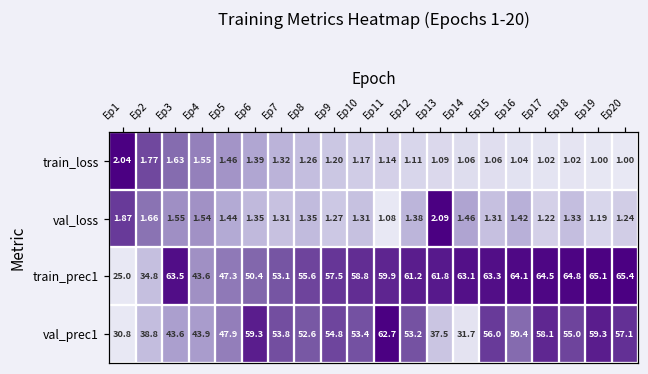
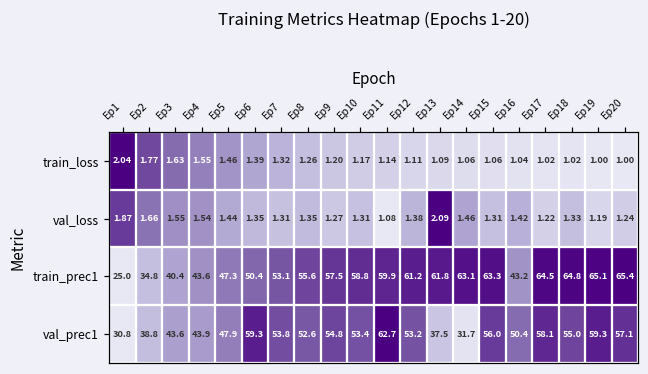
  {
    "train_loss": {
      "Ep1": 2.04,
      "Ep2": 1.77,
      "Ep3": 1.63,
      "Ep4": 1.55,
      "Ep5": 1.46,
      "Ep6": 1.39,
      "Ep7": 1.32,
      "Ep8": 1.26,
      "Ep9": 1.20,
      "Ep10": 1.17,
      "Ep11": 1.14,
      "Ep12": 1.11,
      "Ep13": 1.09,
      "Ep14": 1.06,
      "Ep15": 1.06,
      "Ep16": 1.04,
      "Ep17": 1.02,
      "Ep18": 1.02,
      "Ep19": 1.00,
      "Ep20": 1.00
    },
    "val_loss": {
      "Ep1": 1.87,
      "Ep2": 1.66,
      "Ep3": 1.55,
      "Ep4": 1.54,
      "Ep5": 1.44,
      "Ep6": 1.35,
      "Ep7": 1.31,
      "Ep8": 1.35,
      "Ep9": 1.27,
      "Ep10": 1.31,
      "Ep11": 1.08,
      "Ep12": 1.38,
      "Ep13": 2.09,
      "Ep14": 1.46,
      "Ep15": 1.31,
      "Ep16": 1.42,
      "Ep17": 1.22,
      "Ep18": 1.33,
      "Ep19": 1.19,
      "Ep20": 1.24
    },
    "train_prec1": {
      "Ep1": 25.0,
      "Ep2": 34.8,
-     "Ep3": 63.5,
+     "Ep3": 40.4,
      "Ep4": 43.6,
      "Ep5": 47.3,
      "Ep6": 50.4,
      "Ep7": 53.1,
      "Ep8": 55.6,
      "Ep9": 57.5,
      "Ep10": 58.8,
      "Ep11": 59.9,
      "Ep12": 61.2,
      "Ep13": 61.8,
      "Ep14": 63.1,
      "Ep15": 63.3,
-     "Ep16": 64.1,
+     "Ep16": 43.2,
      "Ep17": 64.5,
      "Ep18": 64.8,
      "Ep19": 65.1,
      "Ep20": 65.4
    },
    "val_prec1": {
      "Ep1": 30.8,
      "Ep2": 38.8,
      "Ep3": 43.6,
      "Ep4": 43.9,
      "Ep5": 47.9,
      "Ep6": 59.3,
      "Ep7": 53.8,
      "Ep8": 52.6,
      "Ep9": 54.8,
      "Ep10": 53.4,
      "Ep11": 62.7,
      "Ep12": 53.2,
      "Ep13": 37.5,
      "Ep14": 31.7,
      "Ep15": 56.0,
      "Ep16": 50.4,
      "Ep17": 58.1,
      "Ep18": 55.0,
      "Ep19": 59.3,
      "Ep20": 57.1
    }
  }
